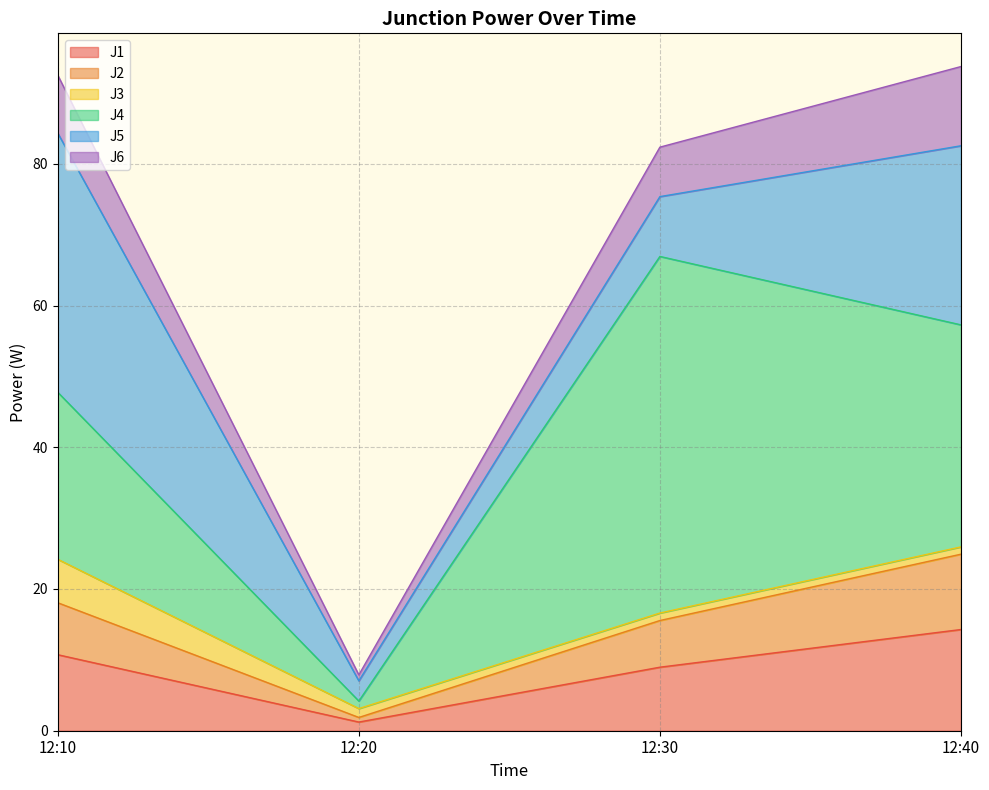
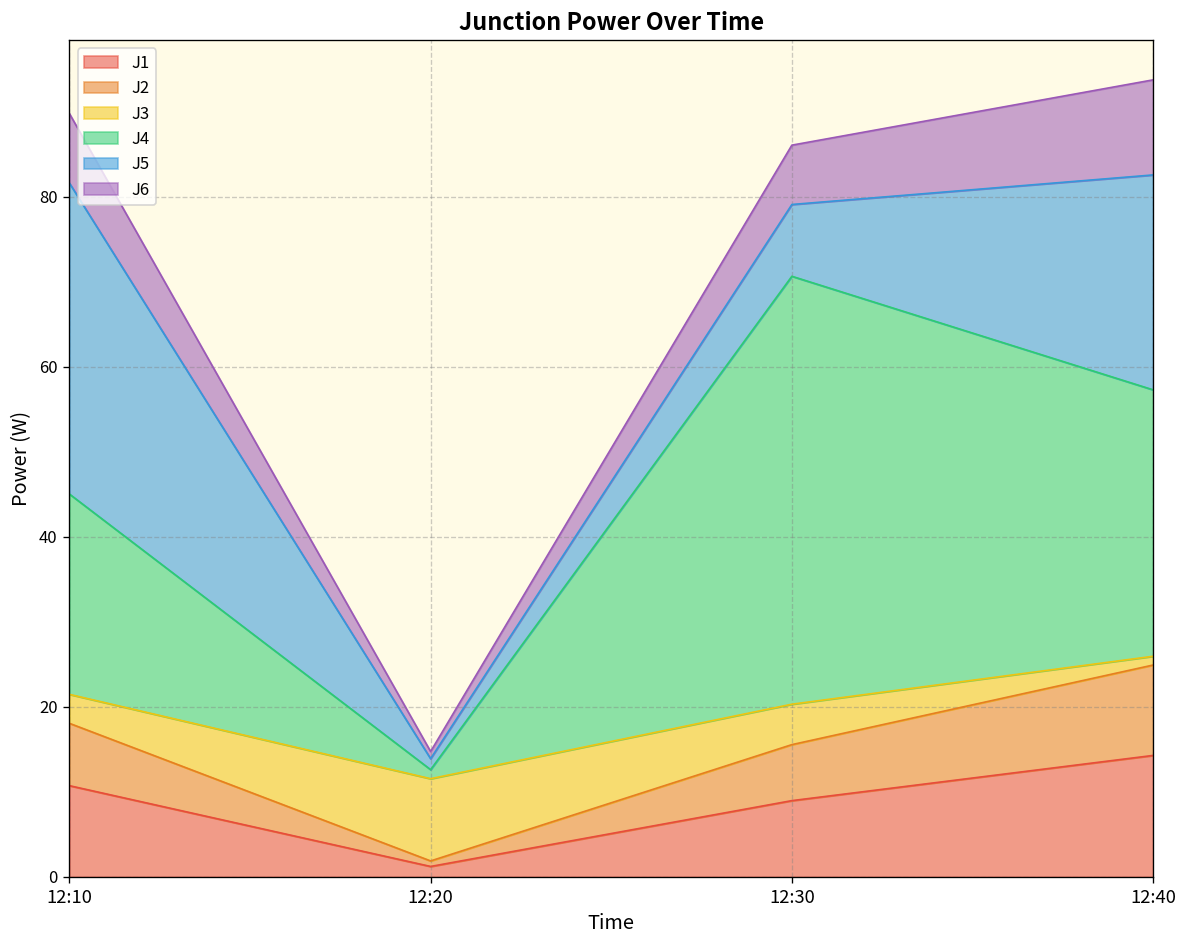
  {
    "J3": {
-     "12:10": 6,
-     "12:20": 1,
-     "12:30": 1,
+     "12:10": 3,
+     "12:20": 10,
+     "12:30": 5,
      "12:40": 1
    },
    "J4": {
      "12:10": 24,
      "12:20": 1,
      "12:30": 50,
      "12:40": 31
    },
    "J5": {
      "12:10": 37,
-     "12:20": 3,
+     "12:20": 1,
      "12:30": 8,
      "12:40": 25
    },
    "J6": {
      "12:10": 8,
      "12:20": 1,
      "12:30": 7,
      "12:40": 11
    }
  }
